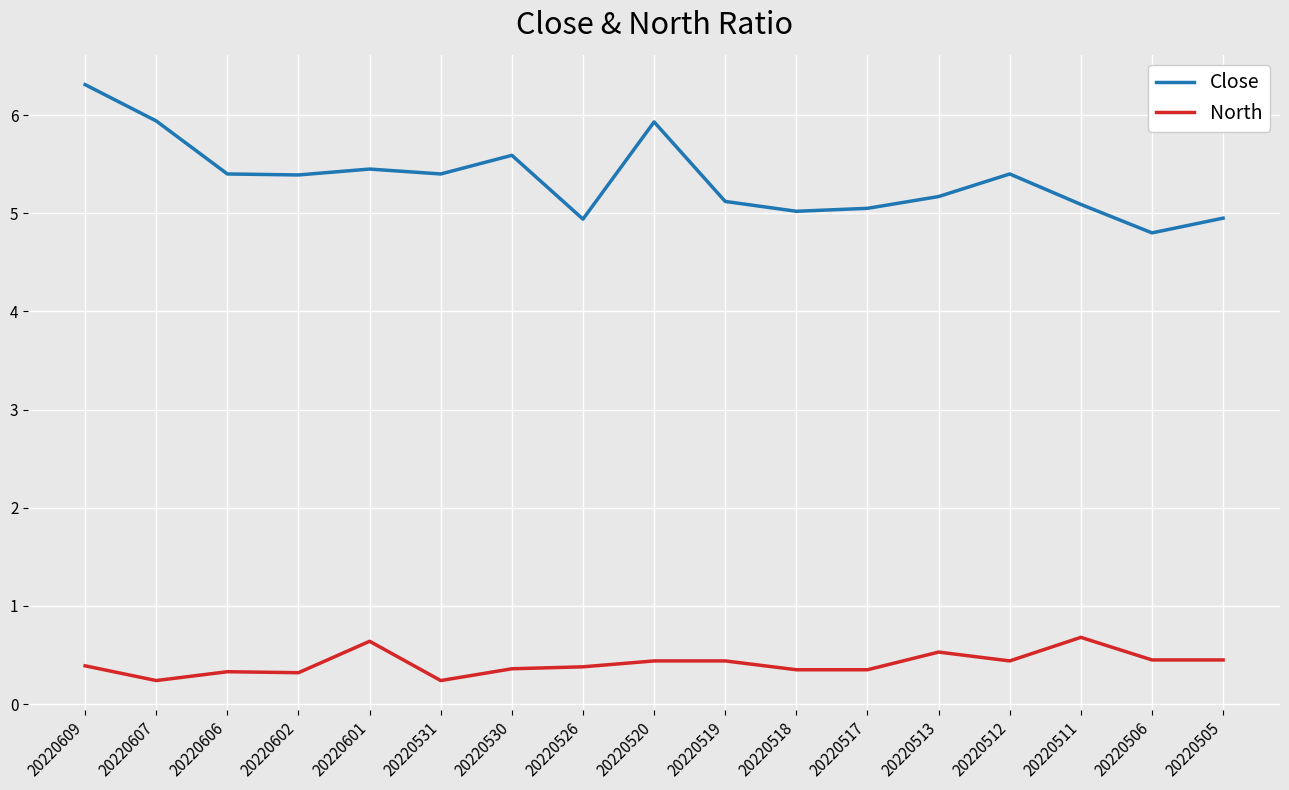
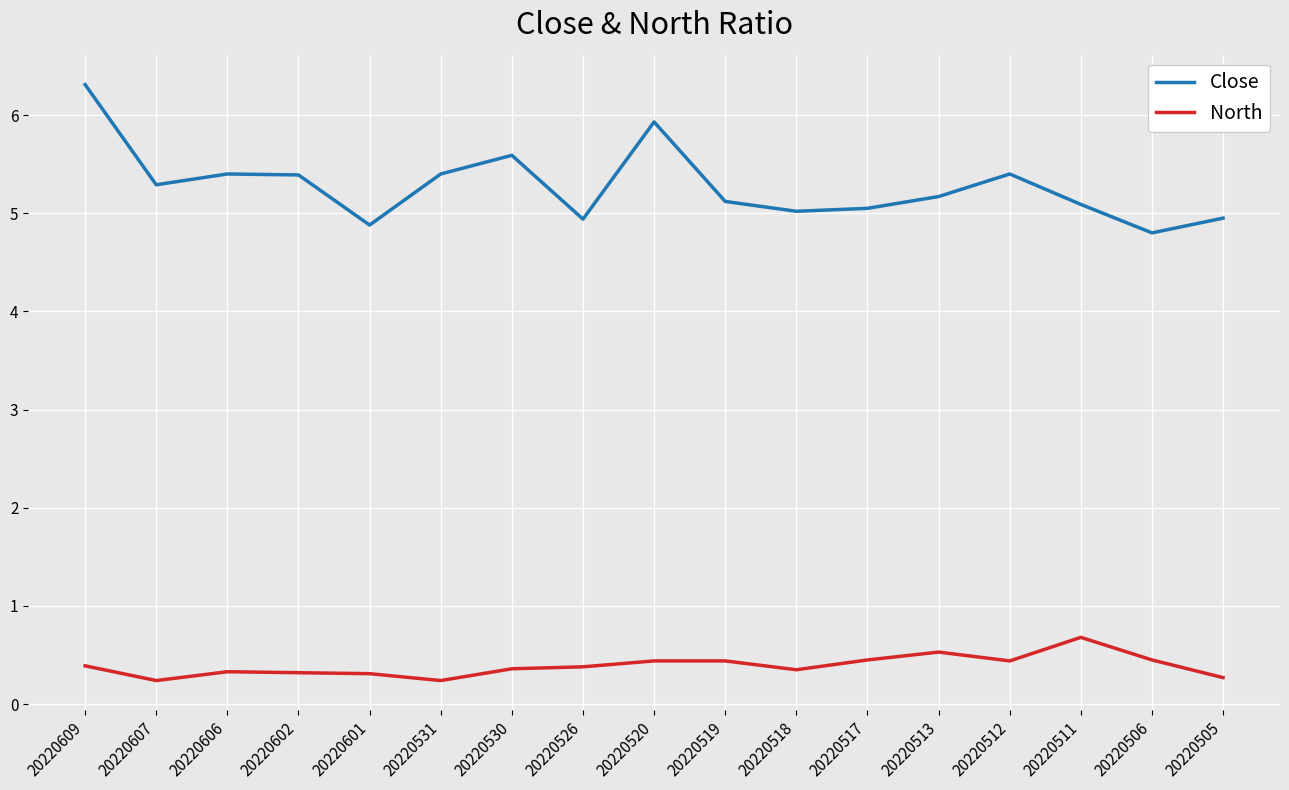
  {
    "Close": {
      "20220609": 6.3,
-     "20220607": 5.9,
+     "20220607": 5.3,
      "20220606": 5.4,
      "20220602": 5.4,
-     "20220601": 5.5,
+     "20220601": 4.9,
      "20220531": 5.4,
      "20220530": 5.6,
      "20220526": 4.9,
      "20220520": 5.9,
      "20220519": 5.1,
      "20220518": 5.0,
      "20220517": 5.1,
      "20220513": 5.2,
      "20220512": 5.4,
      "20220511": 5.1,
      "20220506": 4.8,
      "20220505": 5.0
    },
    "North": {
      "20220609": 0.4,
      "20220607": 0.2,
      "20220606": 0.3,
      "20220602": 0.3,
-     "20220601": 0.6,
+     "20220601": 0.3,
      "20220531": 0.2,
      "20220530": 0.4,
      "20220526": 0.4,
      "20220520": 0.4,
      "20220519": 0.4,
      "20220518": 0.4,
-     "20220517": 0.4,
+     "20220517": 0.5,
      "20220513": 0.5,
      "20220512": 0.4,
      "20220511": 0.7,
      "20220506": 0.5,
-     "20220505": 0.5
+     "20220505": 0.3
    }
  }
